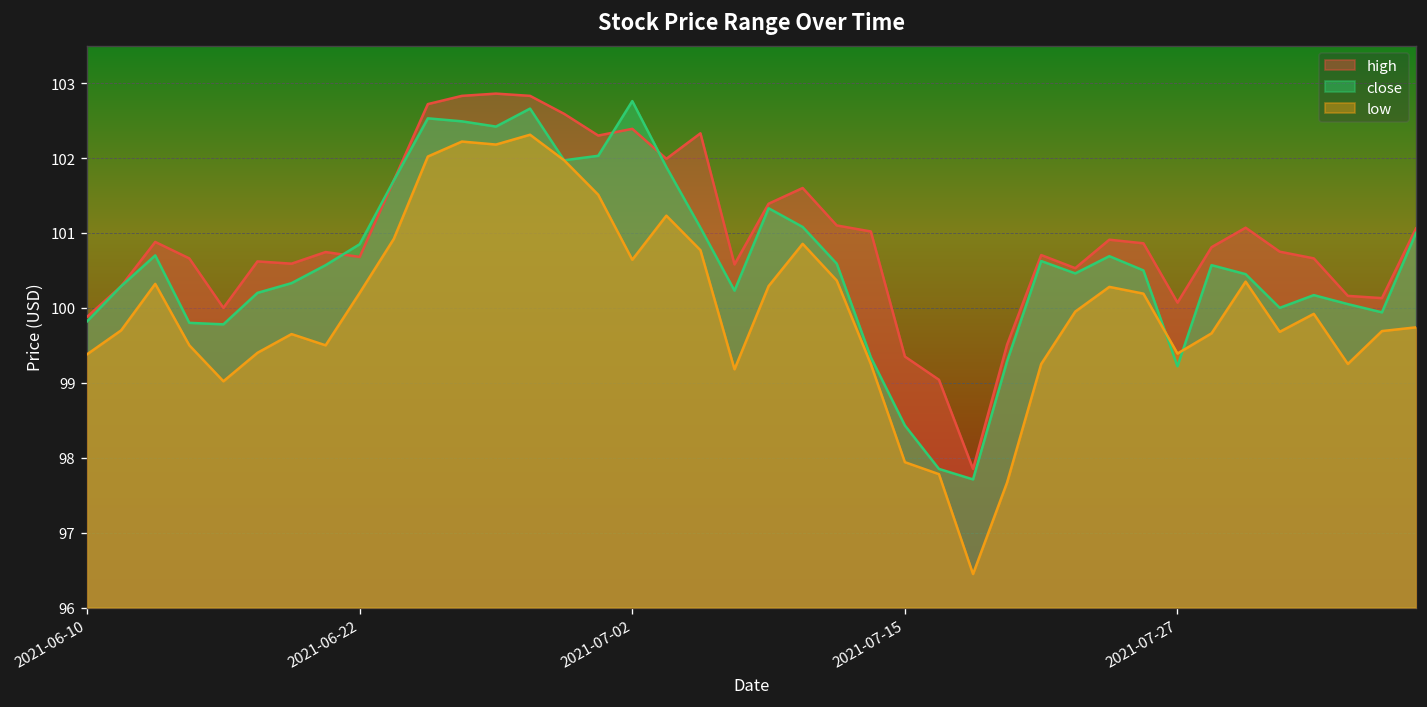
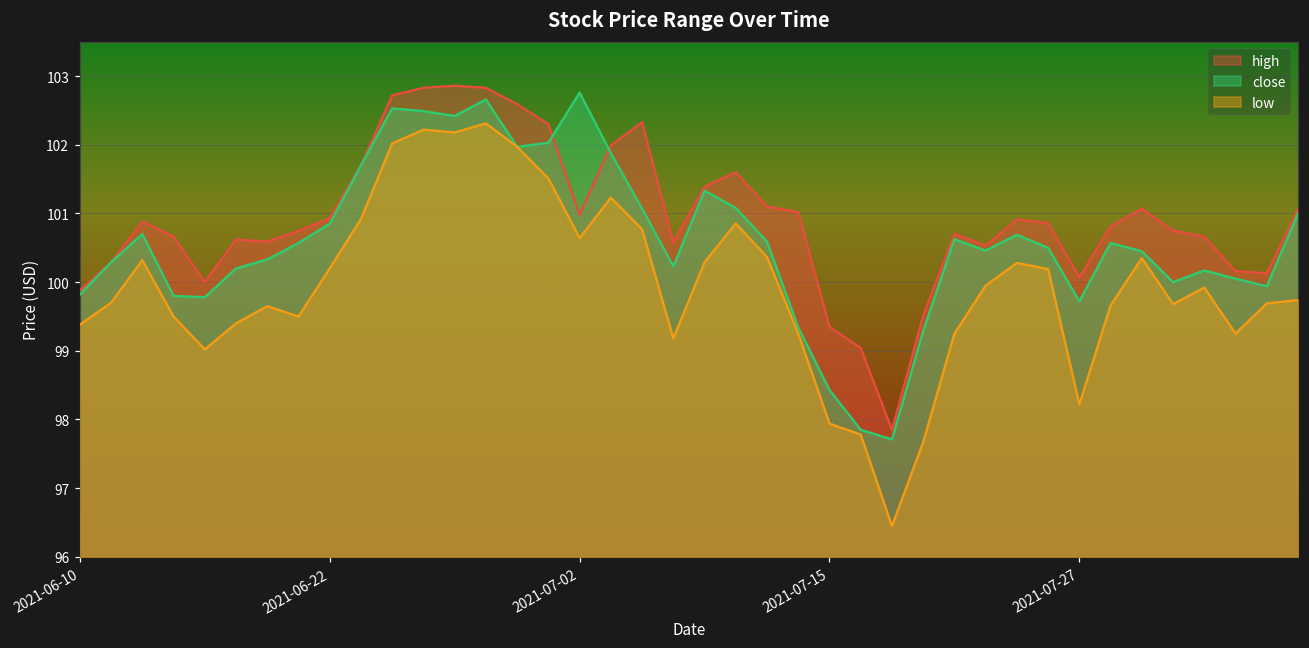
  {
    "high": {
      "2021-06-10": 99.9,
-     "2021-06-22": 100.7,
-     "2021-07-02": 102.4,
+     "2021-06-22": 100.9,
+     "2021-07-02": 101.0,
      "2021-07-15": 99.4,
      "2021-07-27": 100.1
    },
    "close": {
      "2021-06-10": 99.8,
      "2021-06-22": 100.9,
      "2021-07-02": 102.8,
      "2021-07-15": 98.4,
-     "2021-07-27": 99.2
+     "2021-07-27": 99.7
    },
    "low": {
      "2021-06-10": 99.4,
      "2021-06-22": 100.2,
      "2021-07-02": 100.6,
      "2021-07-15": 97.9,
-     "2021-07-27": 99.4
+     "2021-07-27": 98.2
    }
  }
